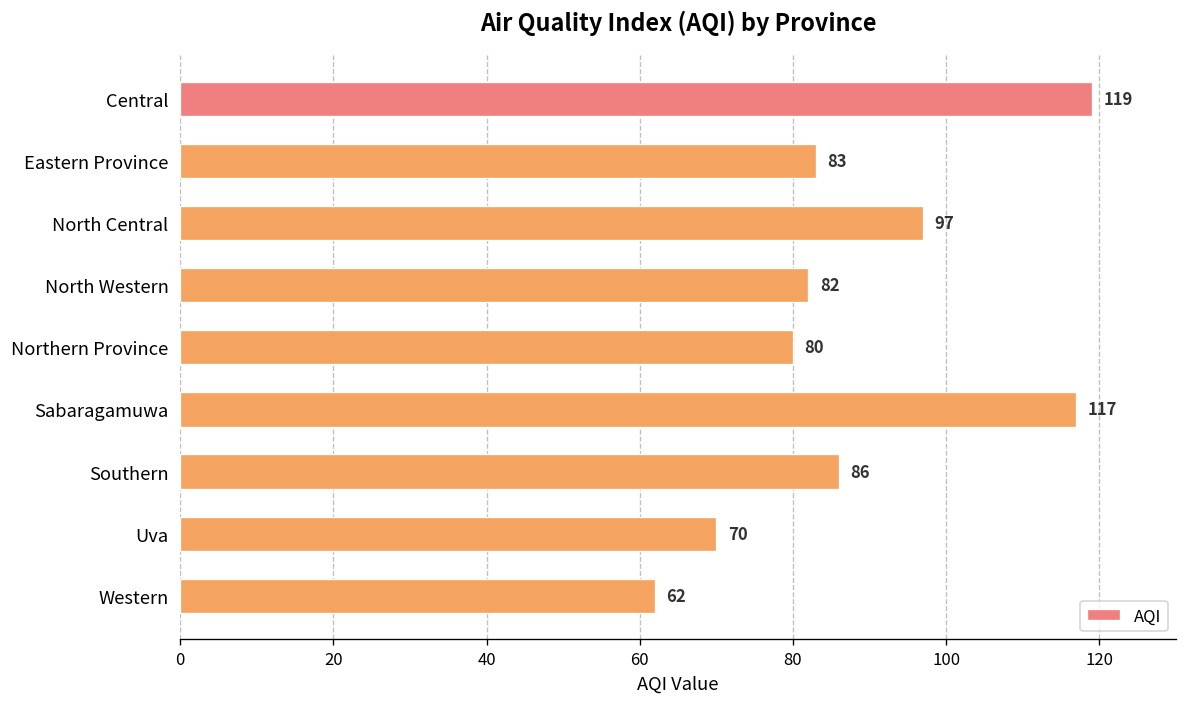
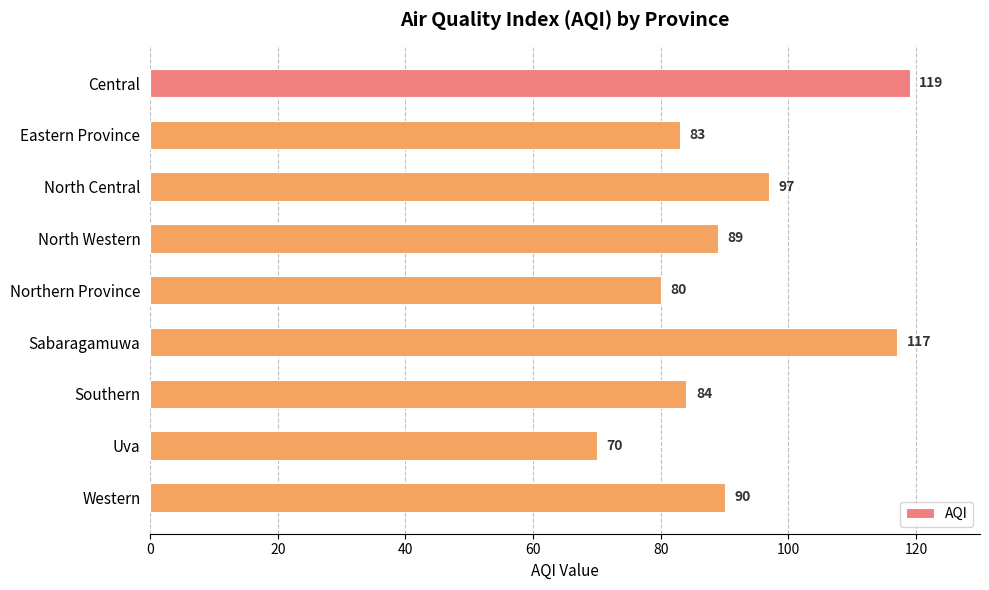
  {
    "Central": 119,
    "Eastern Province": 83,
    "North Central": 97,
-   "North Western": 82,
+   "North Western": 89,
    "Northern Province": 80,
    "Sabaragamuwa": 117,
-   "Southern": 86,
+   "Southern": 84,
    "Uva": 70,
-   "Western": 62
+   "Western": 90
  }
